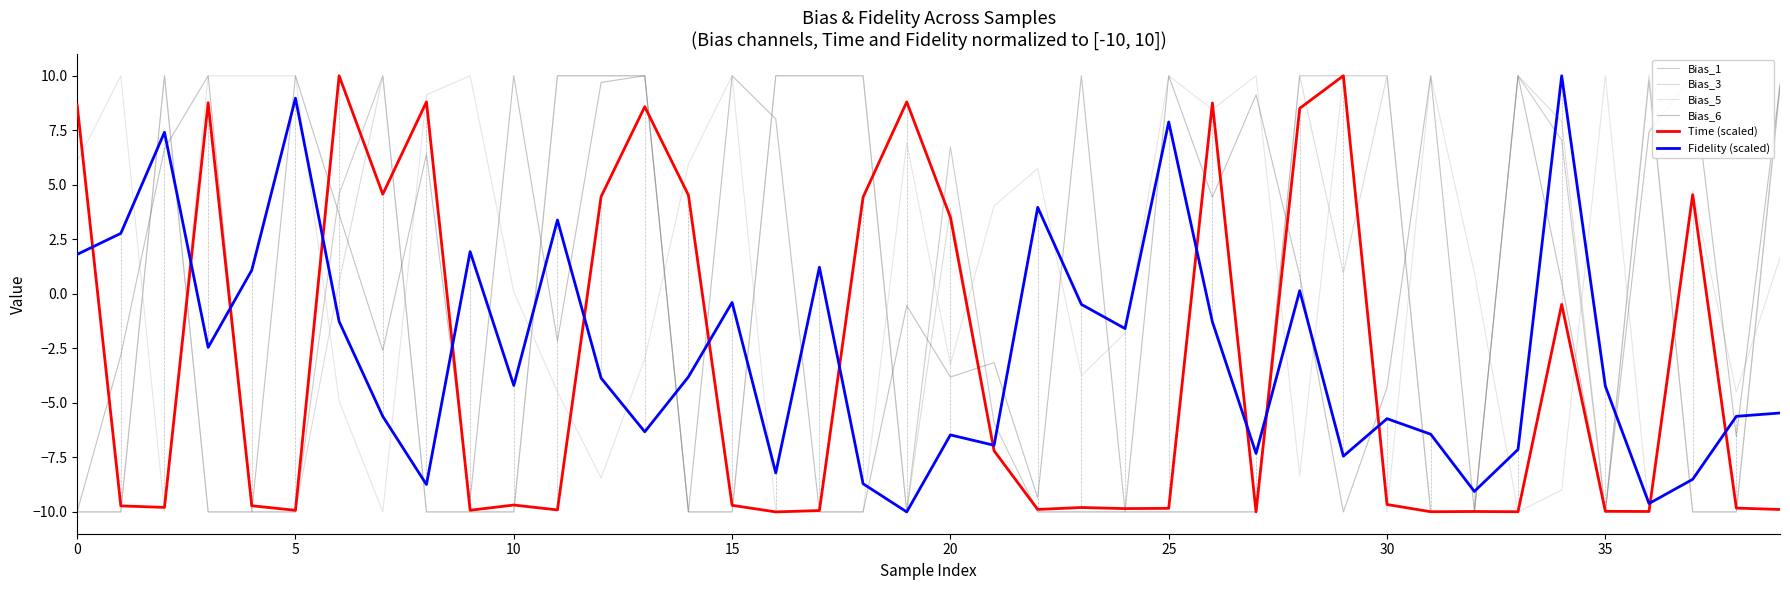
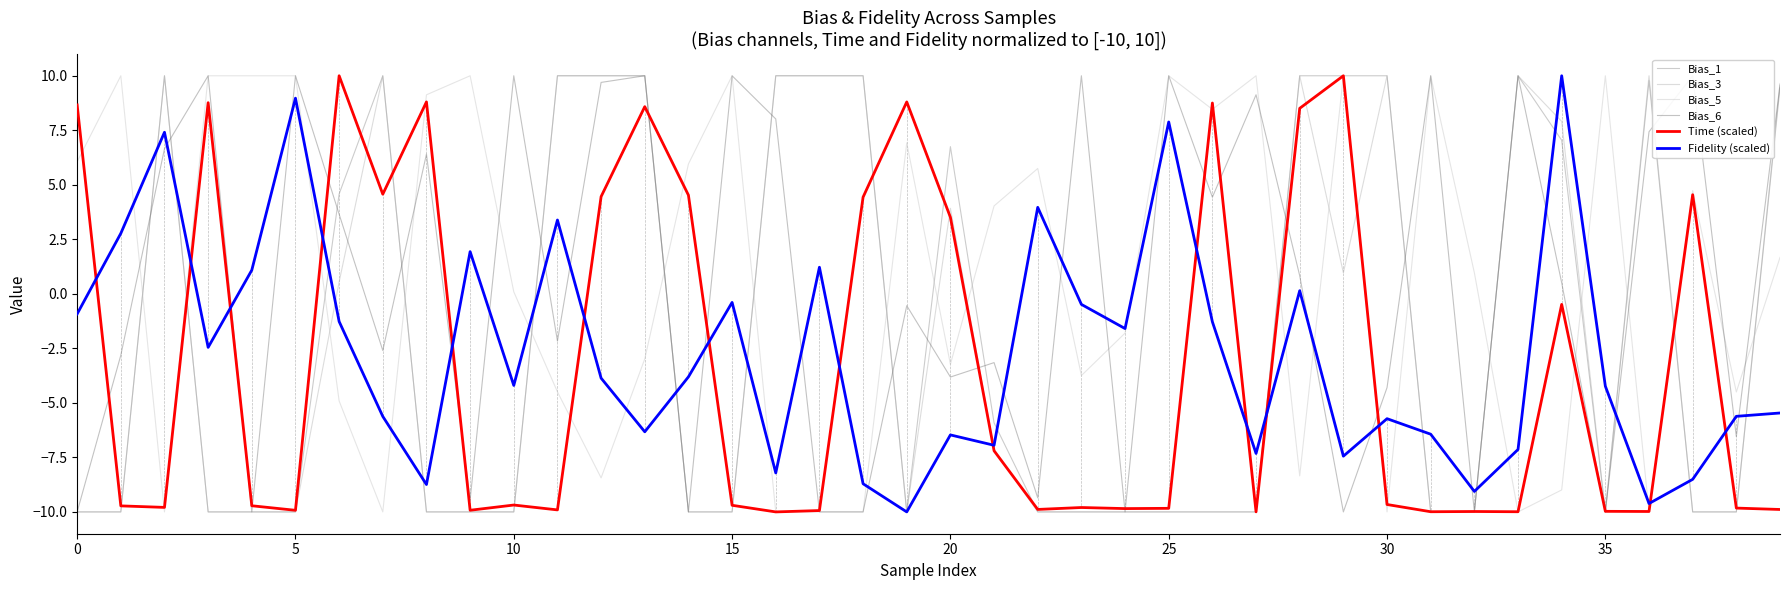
  {
    "Fidelity (scaled)": {
-     "0": 1.8
+     "0": -0.9
    }
  }
